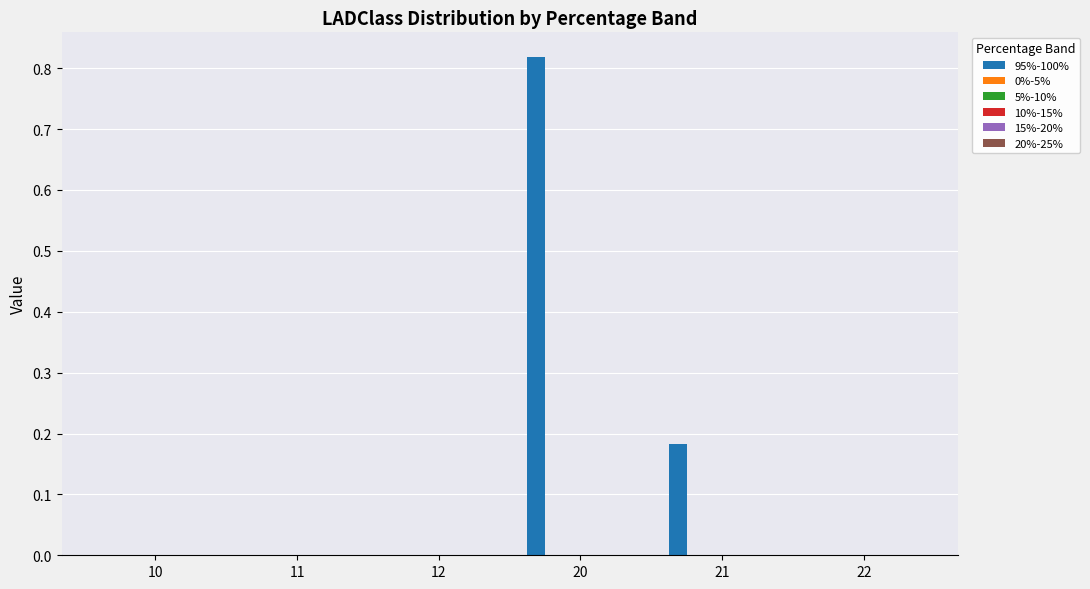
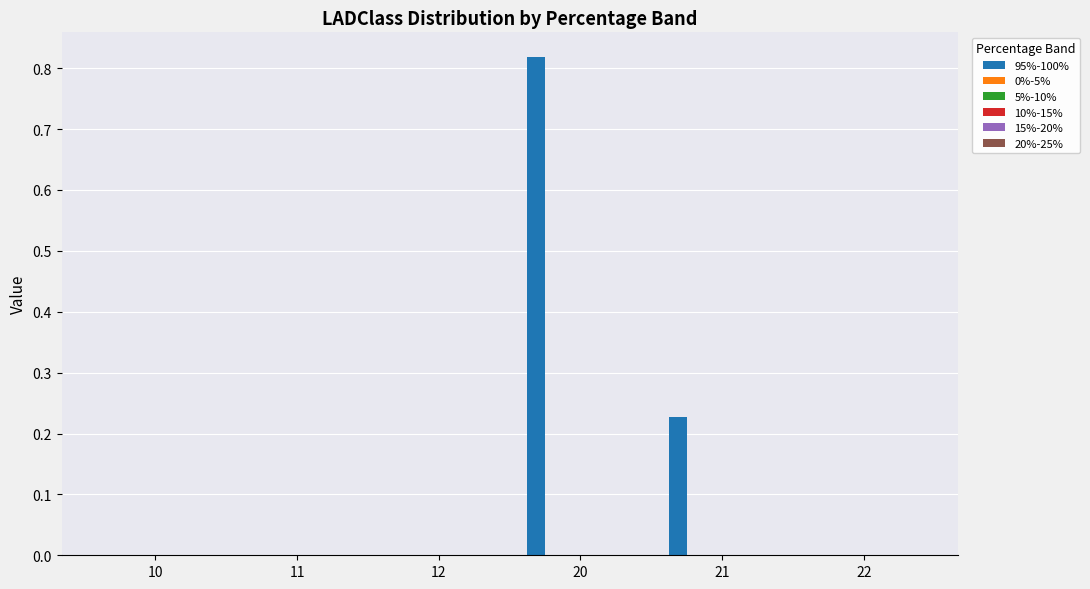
  {
    "95%-100%": {
      "10": 0.00,
      "11": 0.00,
      "12": 0.00,
      "20": 0.82,
-     "21": 0.18,
+     "21": 0.23,
      "22": 0.00
    },
    "0%-5%": {
      "10": 0.00,
      "11": 0.00,
      "12": 0.00,
      "20": 0.00,
      "21": 0.00,
      "22": 0.00
    },
    "5%-10%": {
      "10": 0.00,
      "11": 0.00,
      "12": 0.00,
      "20": 0.00,
      "21": 0.00,
      "22": 0.00
    },
    "10%-15%": {
      "10": 0.00,
      "11": 0.00,
      "12": 0.00,
      "20": 0.00,
      "21": 0.00,
      "22": 0.00
    },
    "15%-20%": {
      "10": 0.00,
      "11": 0.00,
      "12": 0.00,
      "20": 0.00,
      "21": 0.00,
      "22": 0.00
    },
    "20%-25%": {
      "10": 0.00,
      "11": 0.00,
      "12": 0.00,
      "20": 0.00,
      "21": 0.00,
      "22": 0.00
    }
  }
